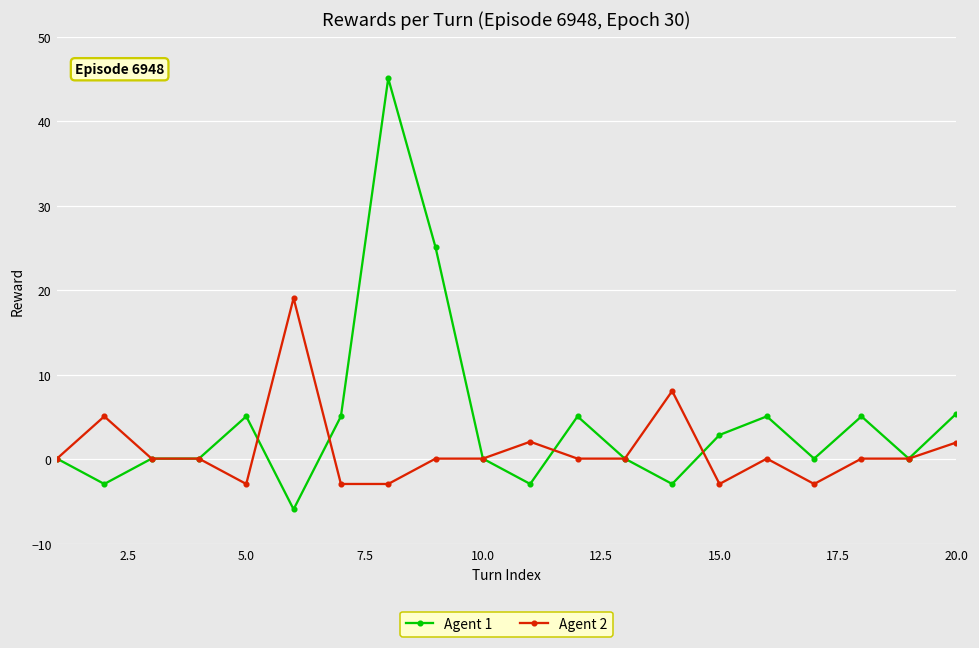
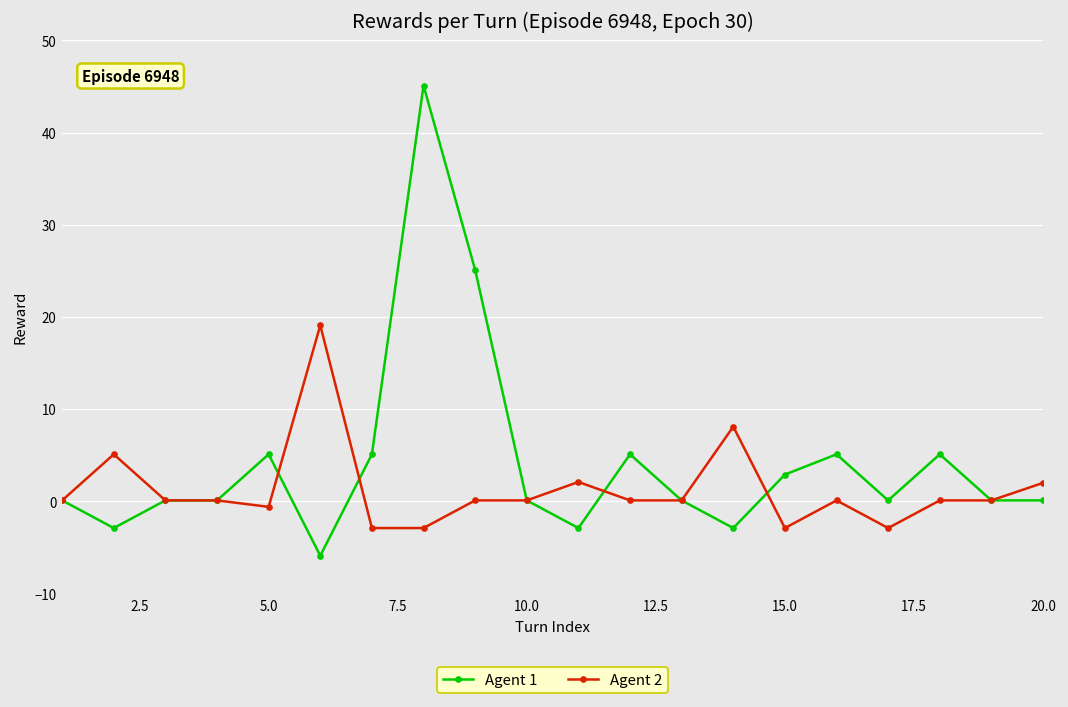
  {
    "Agent 1": {
      "5.0": 5,
      "15.0": 3,
-     "20.0": 5
+     "20.0": 0
    },
    "Agent 2": {
-     "5.0": -3,
+     "5.0": -1,
      "15.0": -3,
      "20.0": 2
    }
  }
